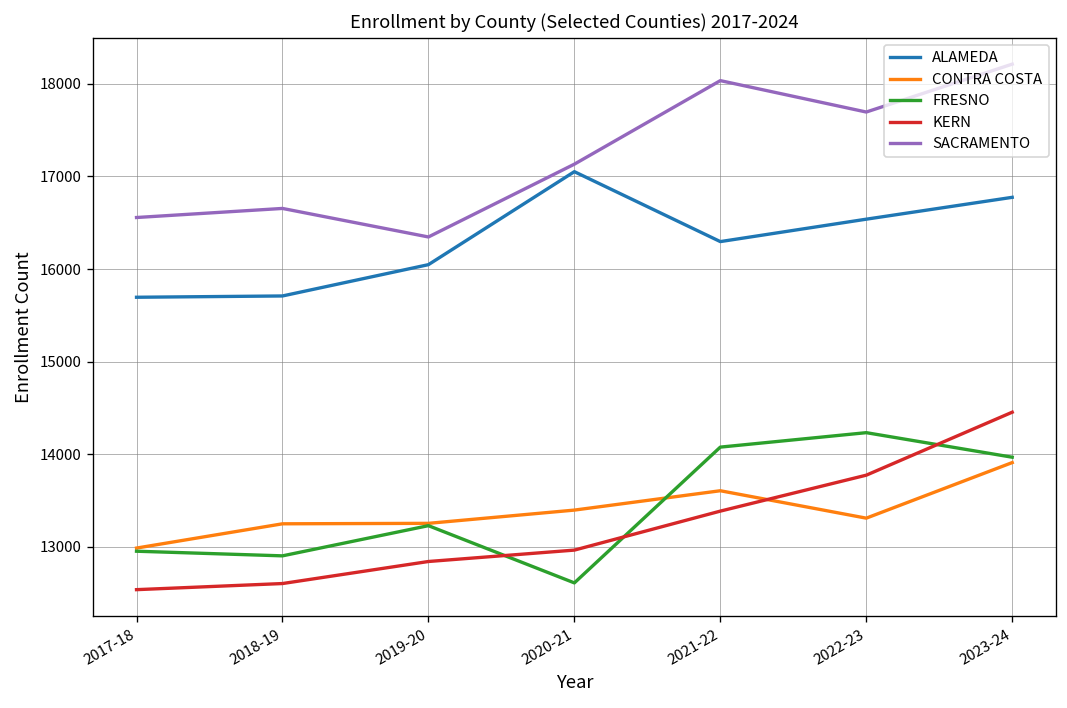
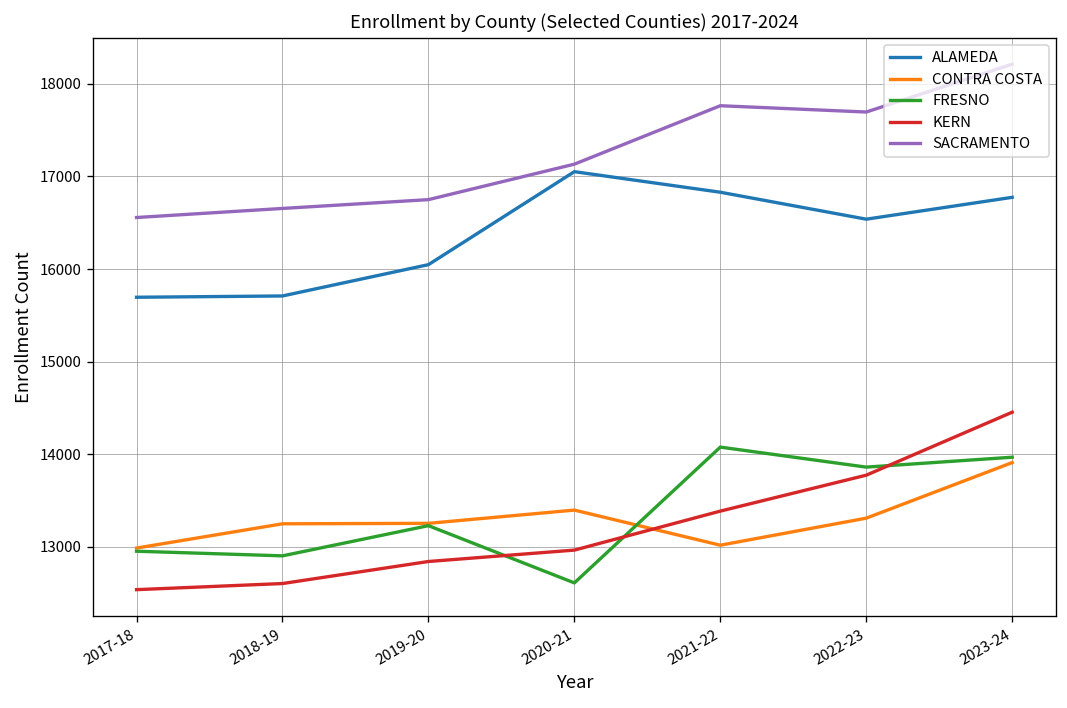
  {
    "ALAMEDA": {
      "2017-18": 15700,
      "2018-19": 15700,
      "2019-20": 16000,
      "2020-21": 17100,
-     "2021-22": 16300,
+     "2021-22": 16800,
      "2022-23": 16500,
      "2023-24": 16800
    },
    "CONTRA COSTA": {
      "2017-18": 13000,
      "2018-19": 13300,
      "2020-21": 13400,
-     "2021-22": 13600,
+     "2021-22": 13000,
      "2022-23": 13300,
      "2023-24": 13900
    },
    "FRESNO": {
      "2017-18": 13000,
      "2018-19": 12900,
      "2020-21": 12600,
      "2021-22": 14100,
-     "2022-23": 14200,
+     "2022-23": 13900,
      "2023-24": 14000
    },
    "KERN": {
      "2017-18": 12500,
      "2018-19": 12600,
      "2019-20": 12800,
      "2020-21": 13000,
      "2021-22": 13400,
      "2022-23": 13800,
      "2023-24": 14500
    },
    "SACRAMENTO": {
      "2017-18": 16600,
      "2018-19": 16700,
-     "2019-20": 16300,
+     "2019-20": 16800,
      "2020-21": 17100,
-     "2021-22": 18000,
+     "2021-22": 17800,
      "2022-23": 17700
    }
  }
